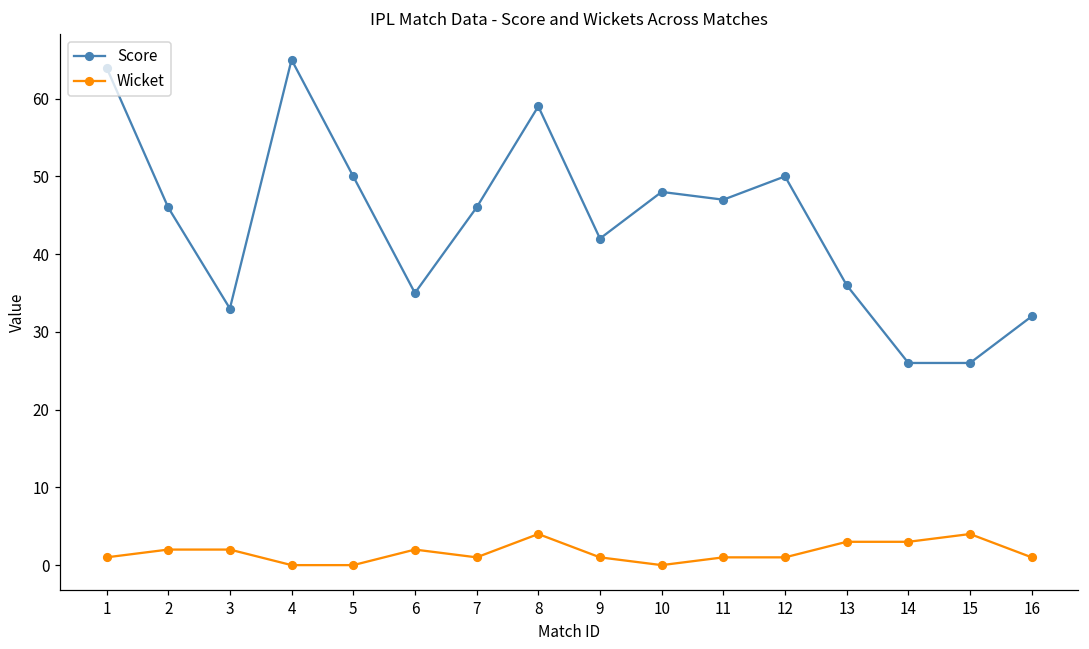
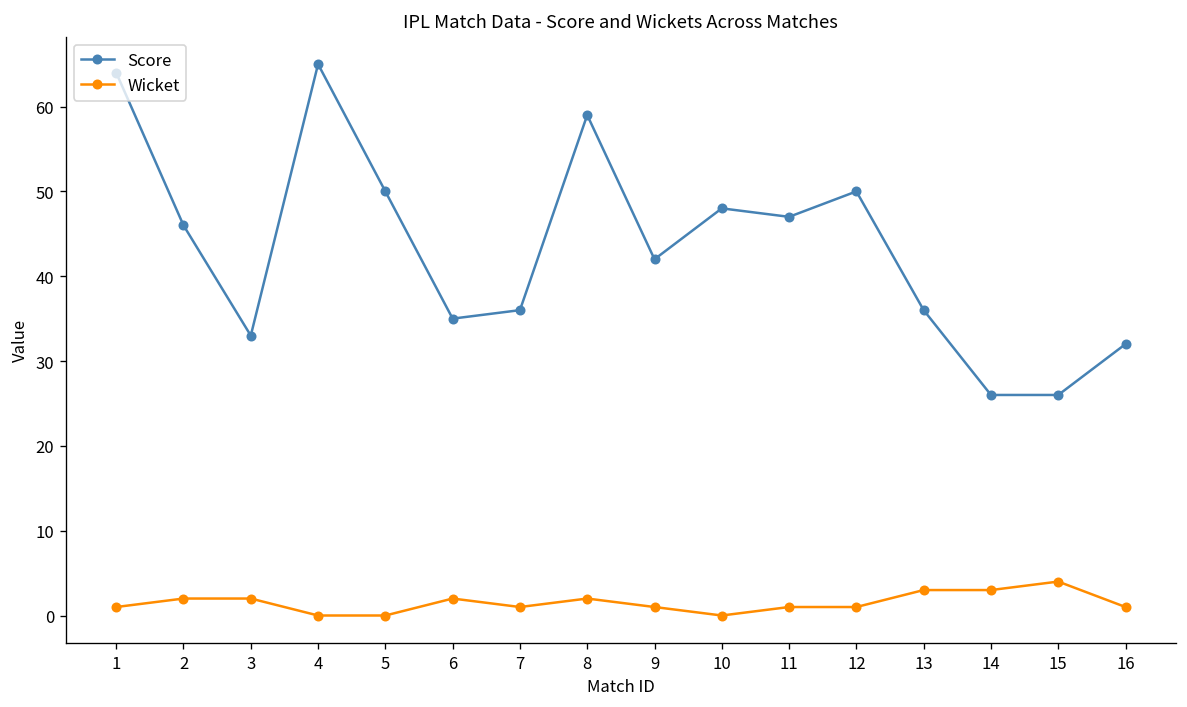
  {
    "Score": {
      "2": 46,
      "3": 33,
      "4": 65,
      "5": 50,
      "6": 35,
-     "7": 46,
+     "7": 36,
      "8": 59,
      "9": 42,
      "10": 48,
      "11": 47,
      "12": 50,
      "13": 36,
      "14": 26,
      "15": 26,
      "16": 32
    },
    "Wicket": {
      "1": 1,
      "2": 2,
      "3": 2,
      "4": 0,
      "5": 0,
      "6": 2,
      "7": 1,
-     "8": 4,
+     "8": 2,
      "9": 1,
      "10": 0,
      "11": 1,
      "12": 1,
      "13": 3,
      "14": 3,
      "15": 4,
      "16": 1
    }
  }
